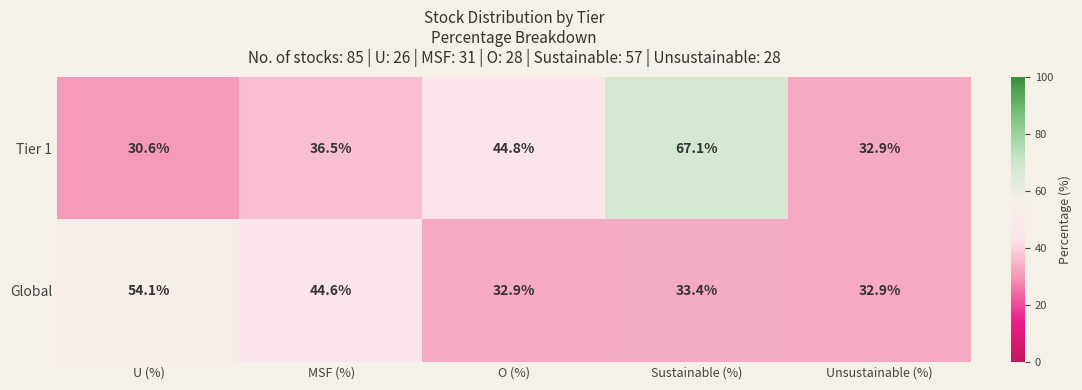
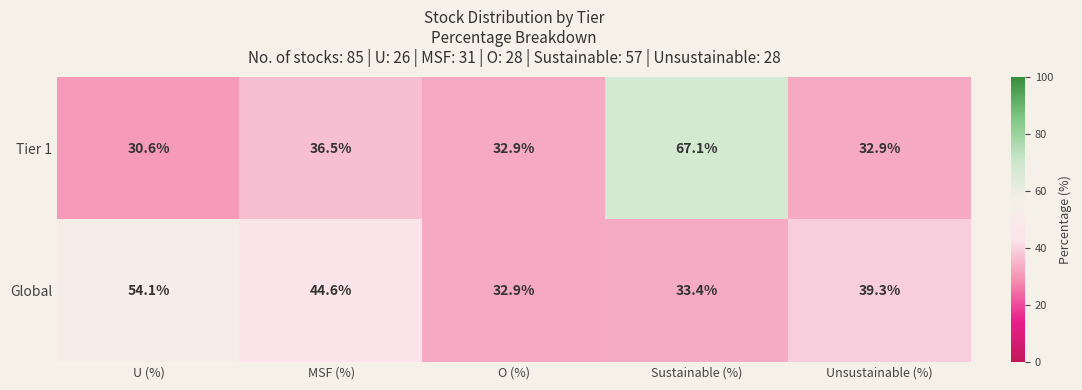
  {
    "Tier 1": {
      "U (%)": "30.6%",
      "MSF (%)": "36.5%",
-     "O (%)": "44.8%",
+     "O (%)": "32.9%",
      "Sustainable (%)": "67.1%",
      "Unsustainable (%)": "32.9%"
    },
    "Global": {
      "U (%)": "54.1%",
      "MSF (%)": "44.6%",
      "O (%)": "32.9%",
      "Sustainable (%)": "33.4%",
-     "Unsustainable (%)": "32.9%"
+     "Unsustainable (%)": "39.3%"
    }
  }
